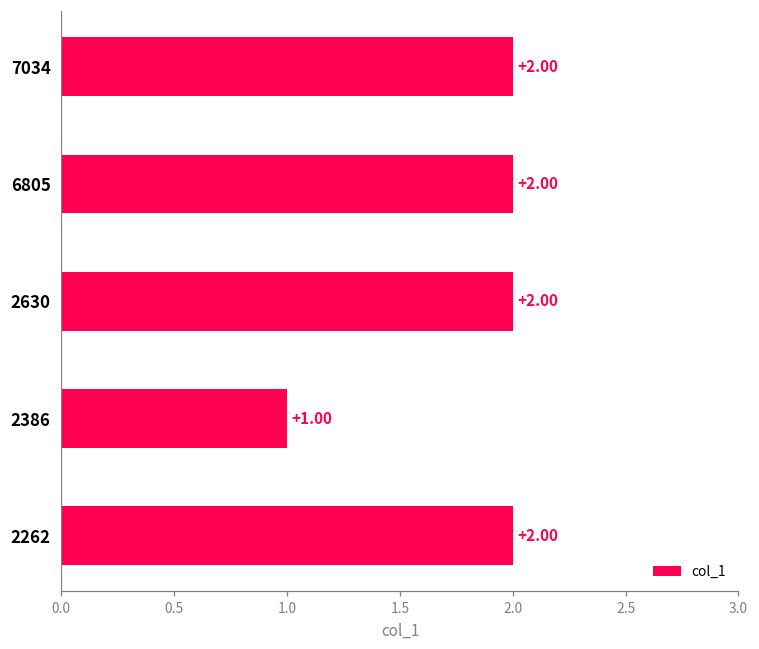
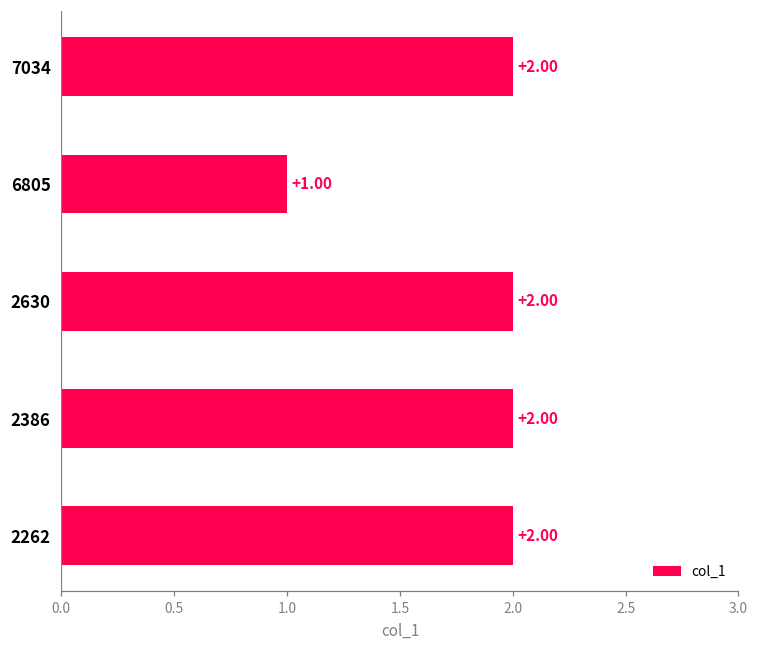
  {
    "7034": "+2.00",
-   "6805": "+2.00",
+   "6805": "+1.00",
    "2630": "+2.00",
-   "2386": "+1.00",
+   "2386": "+2.00",
    "2262": "+2.00"
  }
